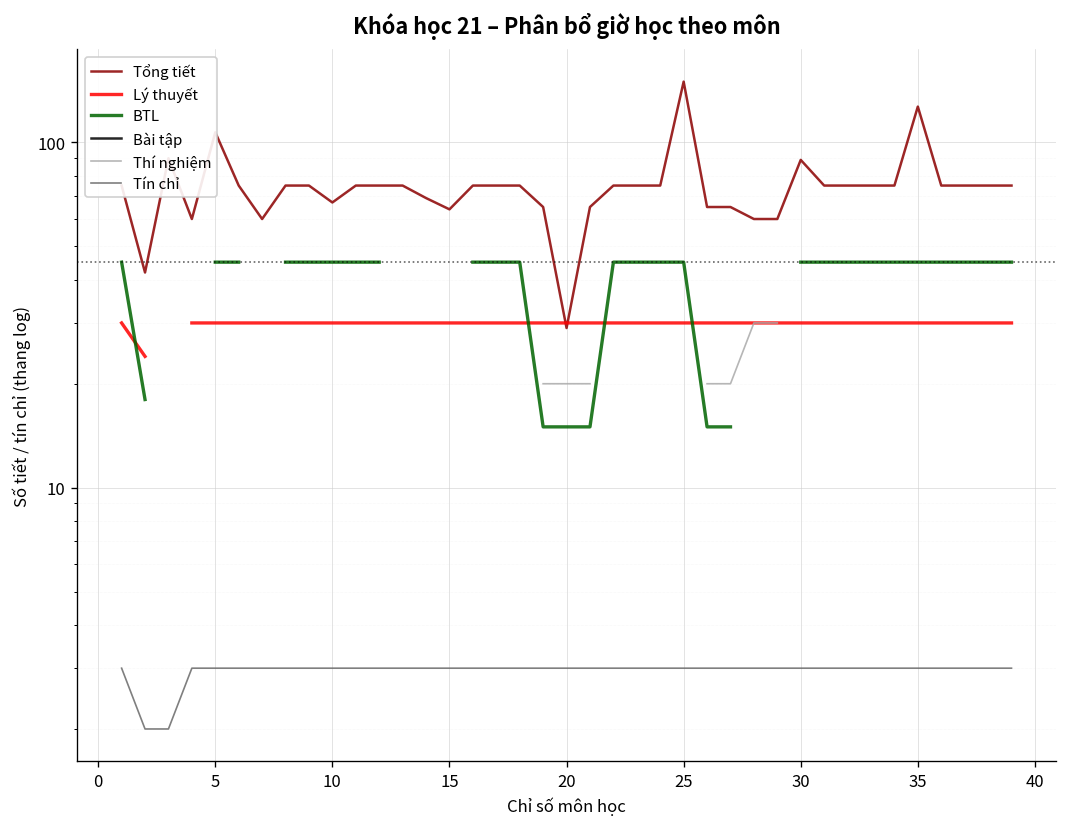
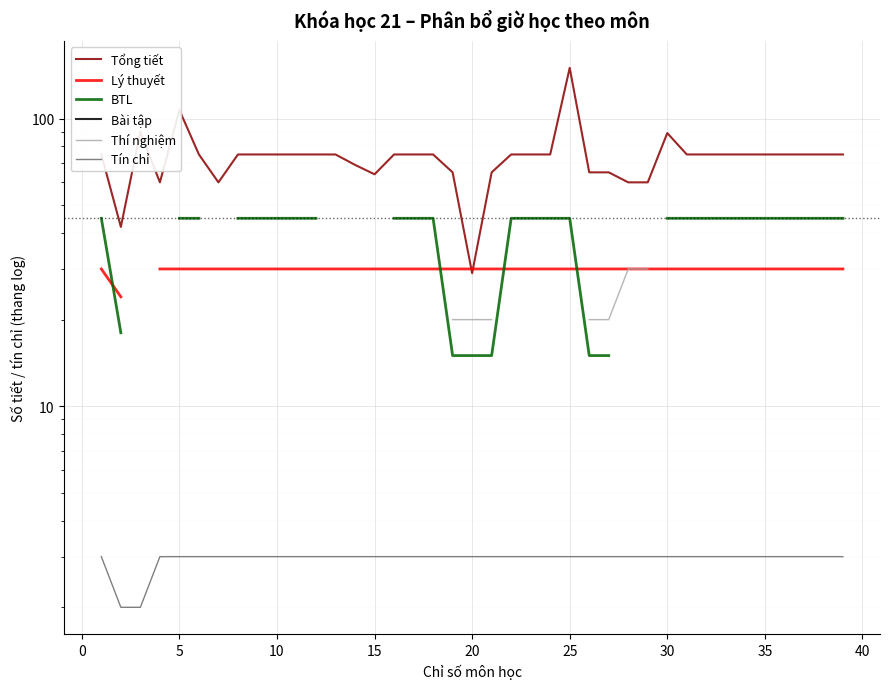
  {
    "Tổng tiết": {
-     "10": 67,
+     "10": 75,
      "15": 64,
      "20": 29,
      "25": 150,
      "30": 89,
-     "35": 130
+     "35": 75
    },
    "Lý thuyết": {
      "5": 30,
      "10": 30,
      "20": 30,
      "25": 30,
      "30": 30,
      "35": 30
    },
    "BTL": {
      "5": 45,
      "10": 45,
      "20": 15,
      "25": 45,
      "30": 45,
      "35": 45
    },
    "Thí nghiệm": {
      "20": 20
    },
    "Tín chỉ": {
      "5": 3,
      "10": 3,
      "15": 3,
      "20": 3,
      "25": 3,
      "30": 3,
      "35": 3
    }
  }
